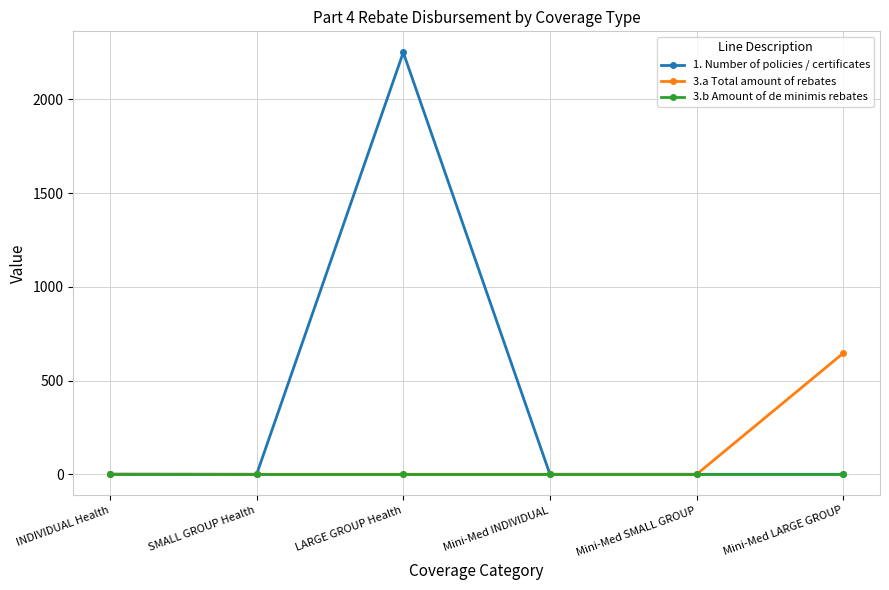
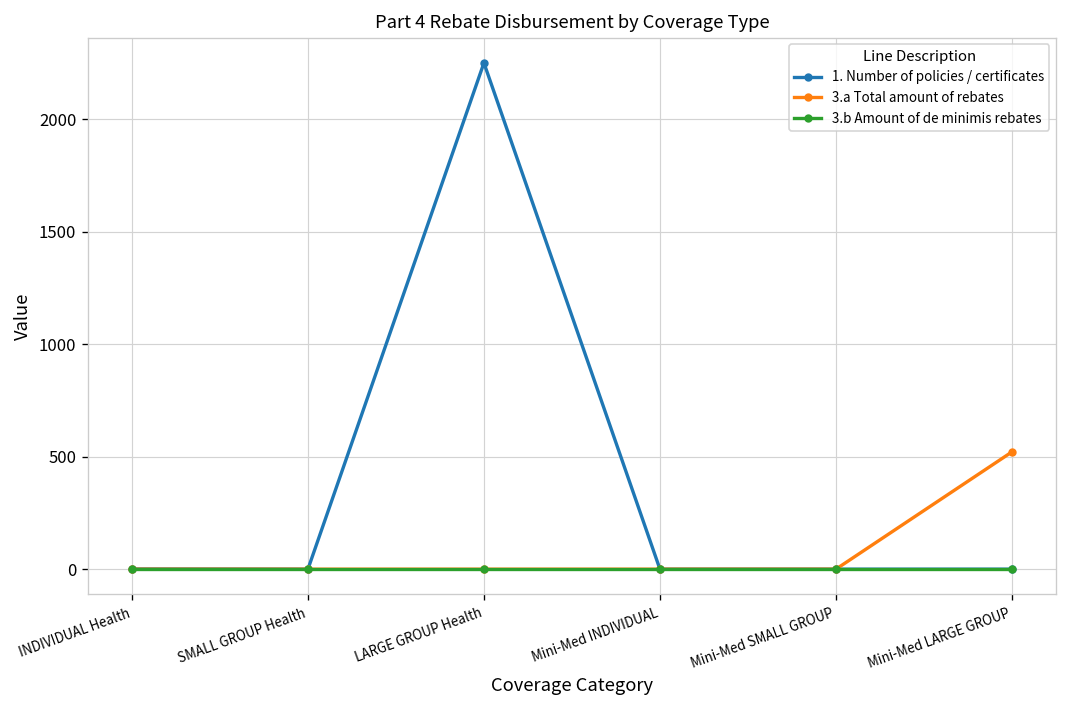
  {
    "1. Number of policies / certificates": {
      "LARGE GROUP Health": 2250
    },
    "3.a Total amount of rebates": {
-     "Mini-Med LARGE GROUP": 650
+     "Mini-Med LARGE GROUP": 520
    }
  }
